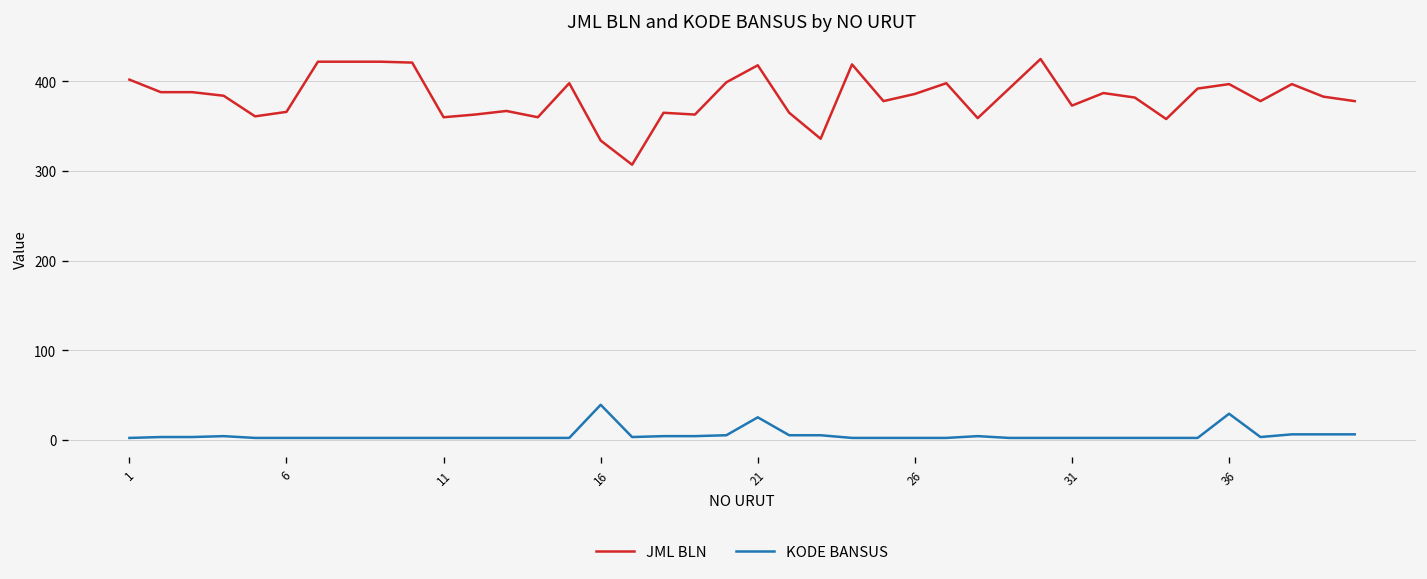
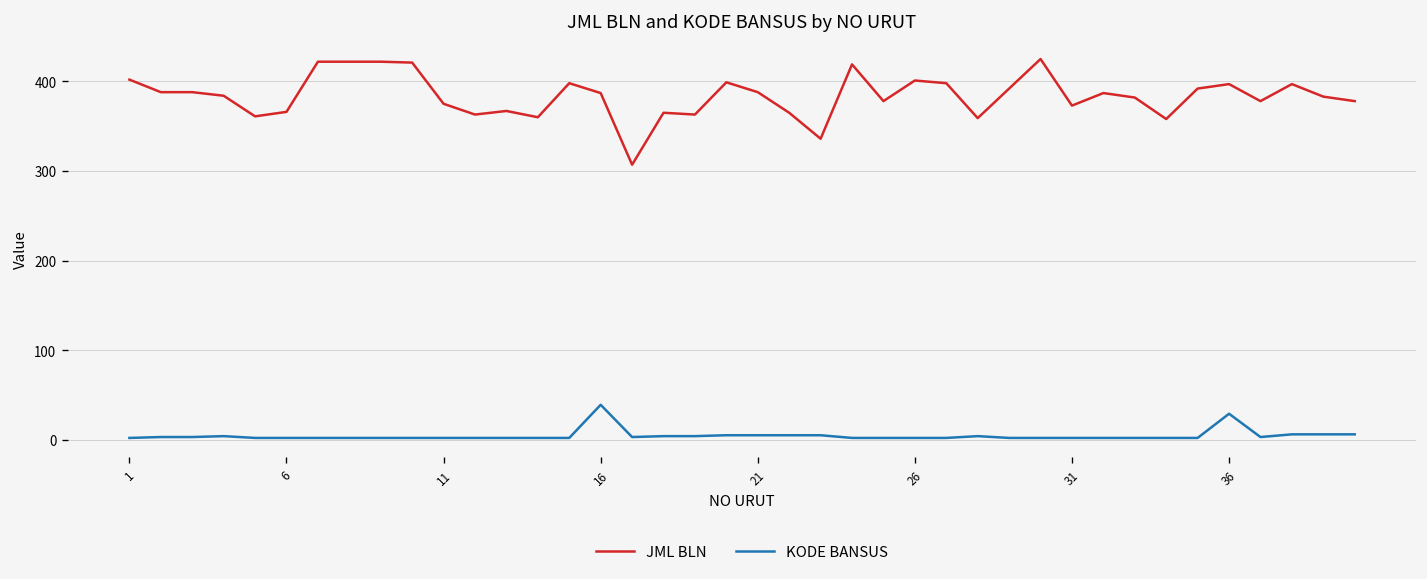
  {
    "JML BLN": {
      "1": 400,
      "6": 370,
-     "11": 360,
-     "16": 330,
-     "21": 420,
-     "26": 390,
+     "11": 380,
+     "16": 390,
+     "21": 390,
+     "26": 400,
      "31": 370,
      "36": 400
    },
    "KODE BANSUS": {
      "1": 0,
      "6": 0,
      "11": 0,
      "16": 40,
-     "21": 30,
+     "21": 10,
      "26": 0,
      "31": 0,
      "36": 30
    }
  }
